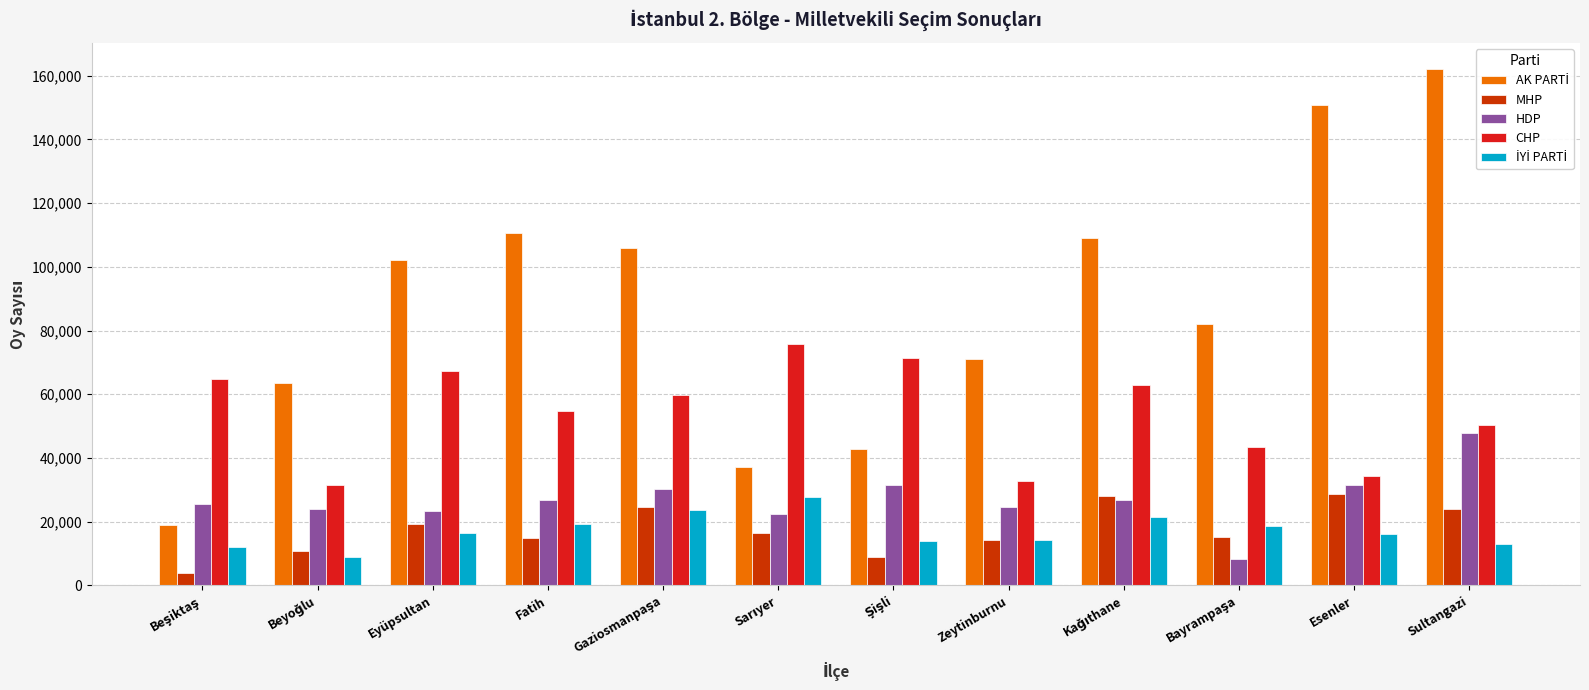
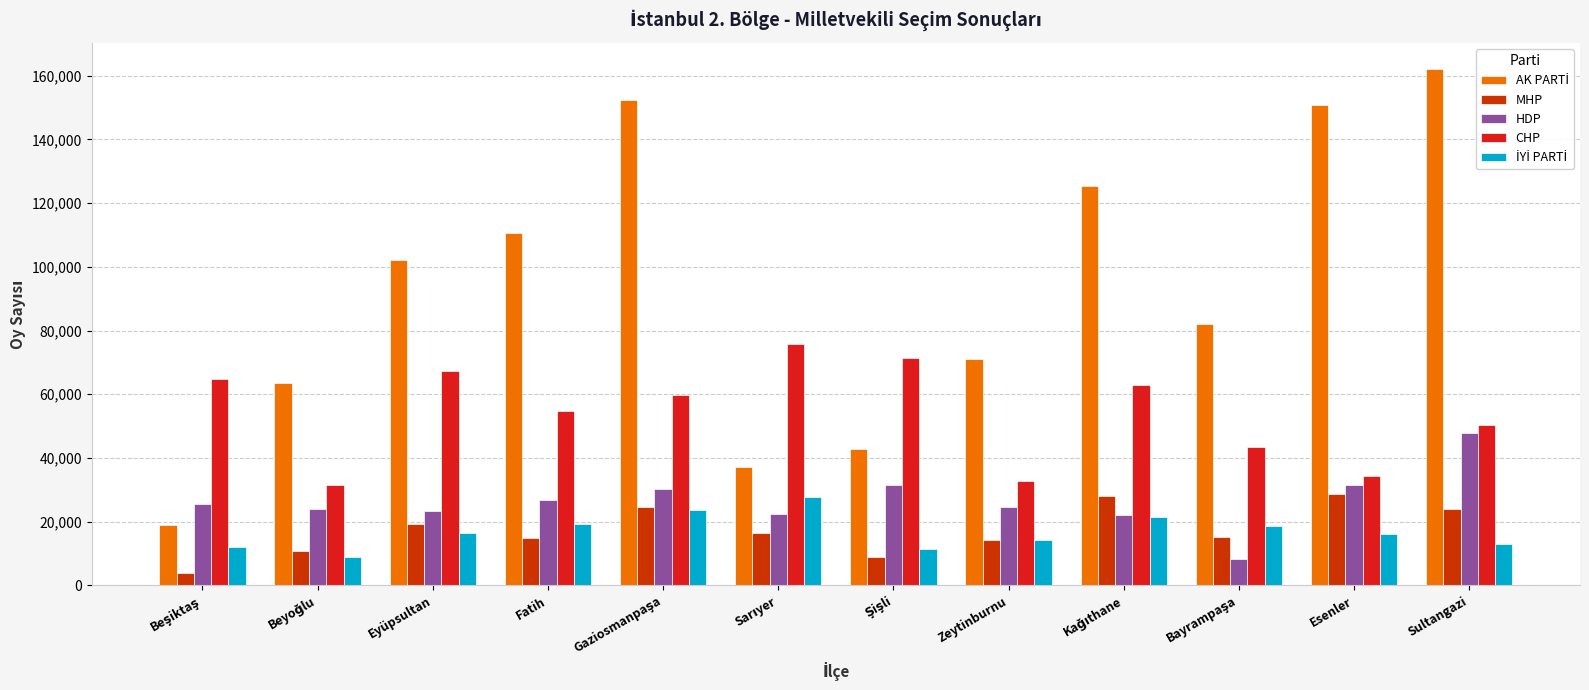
  {
    "AK PARTİ": {
      "Beşiktaş": "19,000",
      "Beyoğlu": "63,000",
      "Eyüpsultan": "102,000",
      "Fatih": "111,000",
-     "Gaziosmanpaşa": "106,000",
+     "Gaziosmanpaşa": "152,000",
      "Sarıyer": "37,000",
      "Şişli": "43,000",
      "Zeytinburnu": "71,000",
-     "Kağıthane": "109,000",
+     "Kağıthane": "125,000",
      "Bayrampaşa": "82,000",
      "Esenler": "151,000",
      "Sultangazi": "162,000"
    },
    "HDP": {
      "Beşiktaş": "25,000",
      "Beyoğlu": "24,000",
      "Eyüpsultan": "23,000",
      "Fatih": "27,000",
      "Gaziosmanpaşa": "30,000",
      "Sarıyer": "22,000",
      "Şişli": "31,000",
      "Zeytinburnu": "25,000",
-     "Kağıthane": "27,000",
+     "Kağıthane": "22,000",
      "Bayrampaşa": "8,000",
      "Esenler": "32,000",
      "Sultangazi": "48,000"
    },
    "İYİ PARTİ": {
      "Beşiktaş": "12,000",
      "Beyoğlu": "9,000",
      "Eyüpsultan": "17,000",
      "Fatih": "19,000",
      "Gaziosmanpaşa": "24,000",
      "Sarıyer": "28,000",
-     "Şişli": "14,000",
+     "Şişli": "11,000",
      "Zeytinburnu": "14,000",
      "Kağıthane": "22,000",
      "Bayrampaşa": "19,000",
      "Esenler": "16,000",
      "Sultangazi": "13,000"
    }
  }
